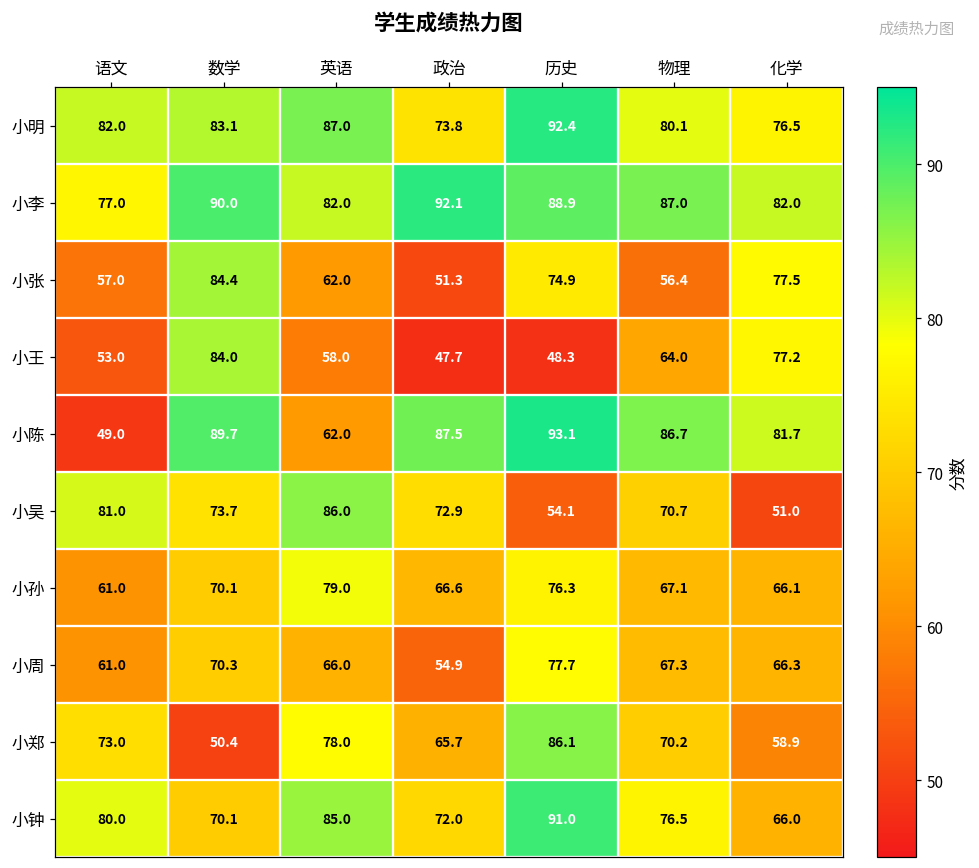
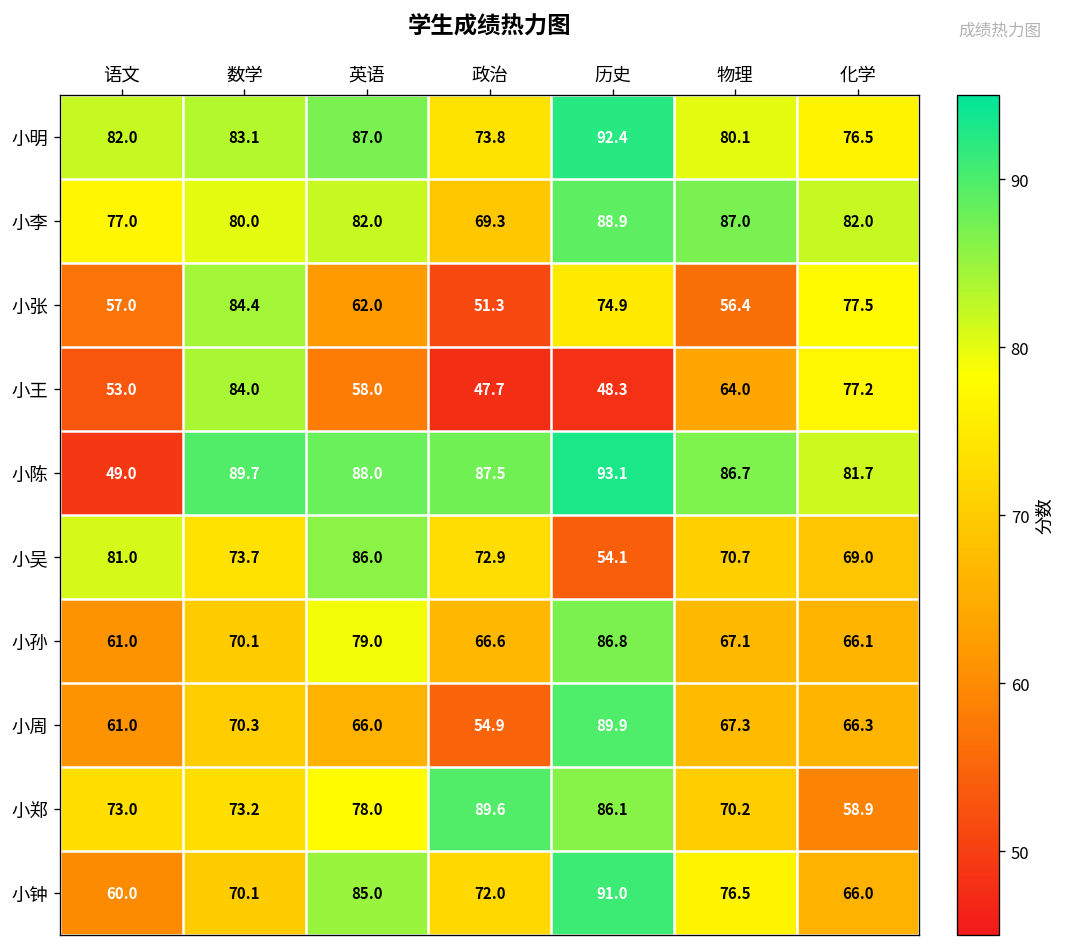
  {
    "小明": {
      "语文": 82.0,
      "数学": 83.1,
      "英语": 87.0,
      "政治": 73.8,
      "历史": 92.4,
      "物理": 80.1,
      "化学": 76.5
    },
    "小李": {
      "语文": 77.0,
-     "数学": 90.0,
+     "数学": 80.0,
      "英语": 82.0,
-     "政治": 92.1,
+     "政治": 69.3,
      "历史": 88.9,
      "物理": 87.0,
      "化学": 82.0
    },
    "小张": {
      "语文": 57.0,
      "数学": 84.4,
      "英语": 62.0,
      "政治": 51.3,
      "历史": 74.9,
      "物理": 56.4,
      "化学": 77.5
    },
    "小王": {
      "语文": 53.0,
      "数学": 84.0,
      "英语": 58.0,
      "政治": 47.7,
      "历史": 48.3,
      "物理": 64.0,
      "化学": 77.2
    },
    "小陈": {
      "语文": 49.0,
      "数学": 89.7,
-     "英语": 62.0,
+     "英语": 88.0,
      "政治": 87.5,
      "历史": 93.1,
      "物理": 86.7,
      "化学": 81.7
    },
    "小吴": {
      "语文": 81.0,
      "数学": 73.7,
      "英语": 86.0,
      "政治": 72.9,
      "历史": 54.1,
      "物理": 70.7,
-     "化学": 51.0
+     "化学": 69.0
    },
    "小孙": {
      "语文": 61.0,
      "数学": 70.1,
      "英语": 79.0,
      "政治": 66.6,
-     "历史": 76.3,
+     "历史": 86.8,
      "物理": 67.1,
      "化学": 66.1
    },
    "小周": {
      "语文": 61.0,
      "数学": 70.3,
      "英语": 66.0,
      "政治": 54.9,
-     "历史": 77.7,
+     "历史": 89.9,
      "物理": 67.3,
      "化学": 66.3
    },
    "小郑": {
      "语文": 73.0,
-     "数学": 50.4,
+     "数学": 73.2,
      "英语": 78.0,
-     "政治": 65.7,
+     "政治": 89.6,
      "历史": 86.1,
      "物理": 70.2,
      "化学": 58.9
    },
    "小钟": {
-     "语文": 80.0,
+     "语文": 60.0,
      "数学": 70.1,
      "英语": 85.0,
      "政治": 72.0,
      "历史": 91.0,
      "物理": 76.5,
      "化学": 66.0
    }
  }
